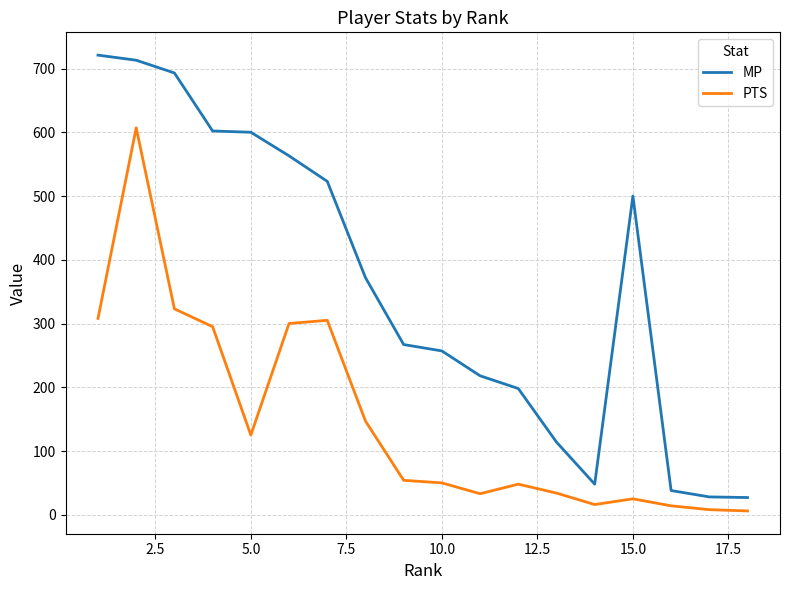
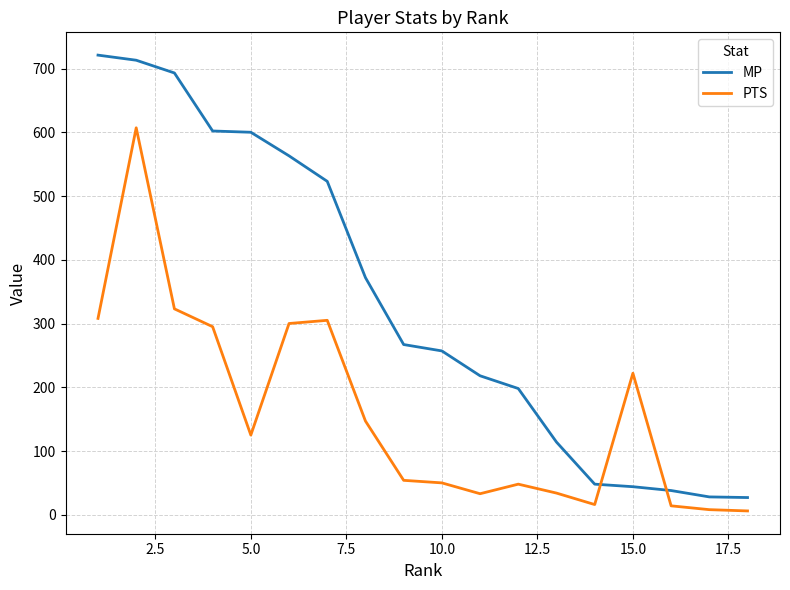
  {
    "MP": {
      "5.0": 600,
      "10.0": 260,
-     "15.0": 500
+     "15.0": 40
    },
    "PTS": {
      "5.0": 130,
      "10.0": 50,
-     "15.0": 30
+     "15.0": 220
    }
  }
